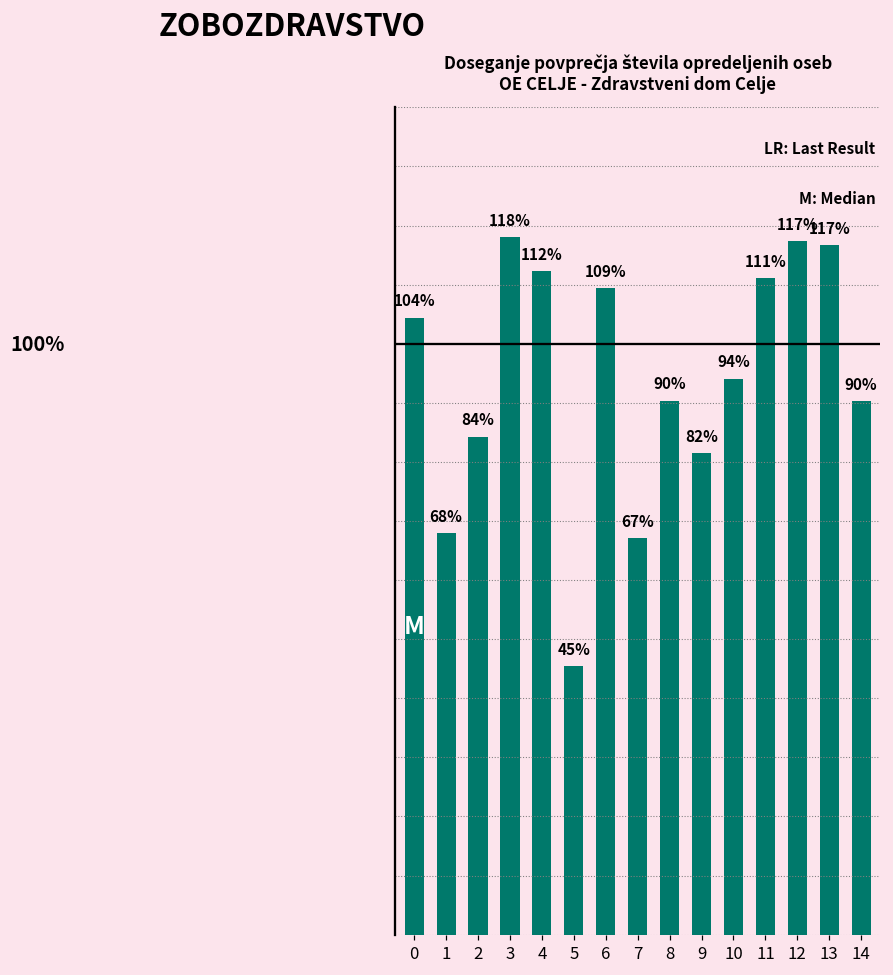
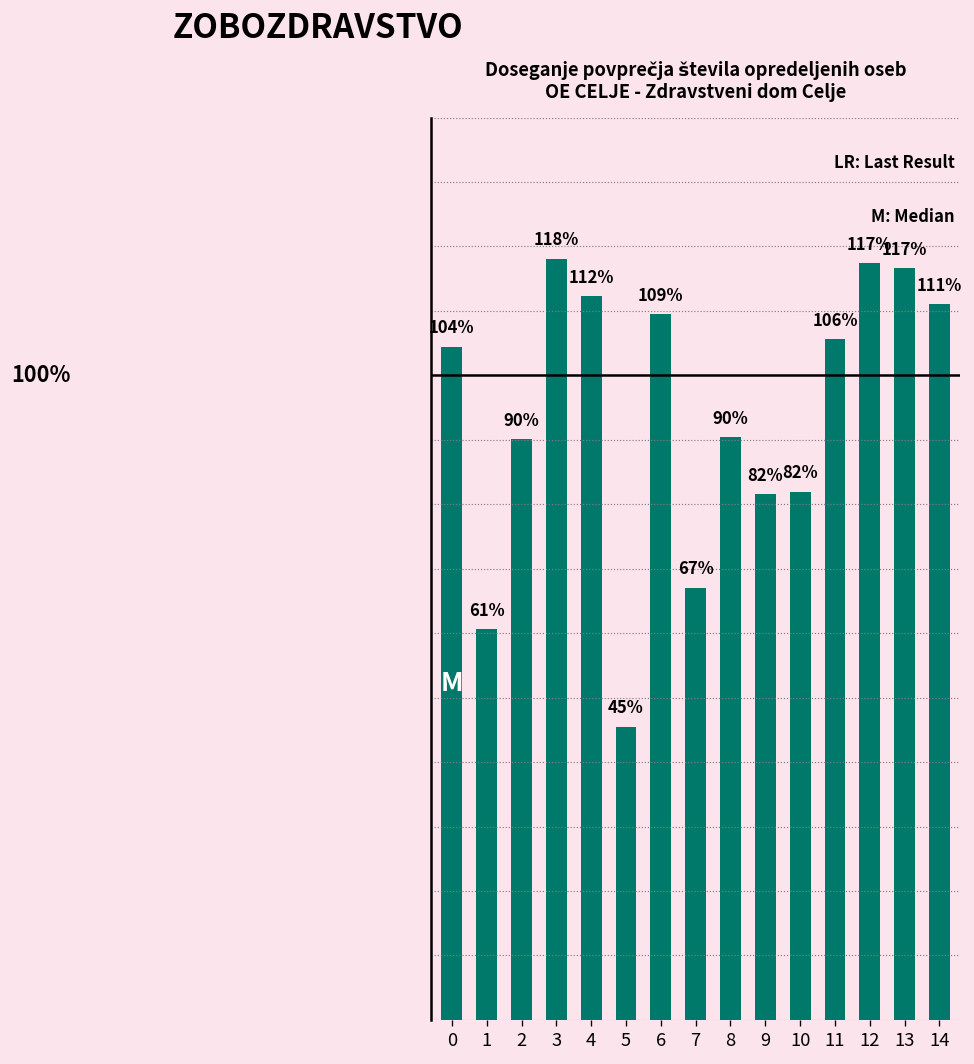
  {
    "0": "104%",
-   "1": "68%",
-   "2": "84%",
+   "1": "61%",
+   "2": "90%",
    "3": "118%",
    "4": "112%",
    "5": "45%",
    "6": "109%",
    "7": "67%",
    "8": "90%",
    "9": "82%",
-   "10": "94%",
-   "11": "111%",
-   "14": "90%"
+   "10": "82%",
+   "11": "106%",
+   "14": "111%"
  }
